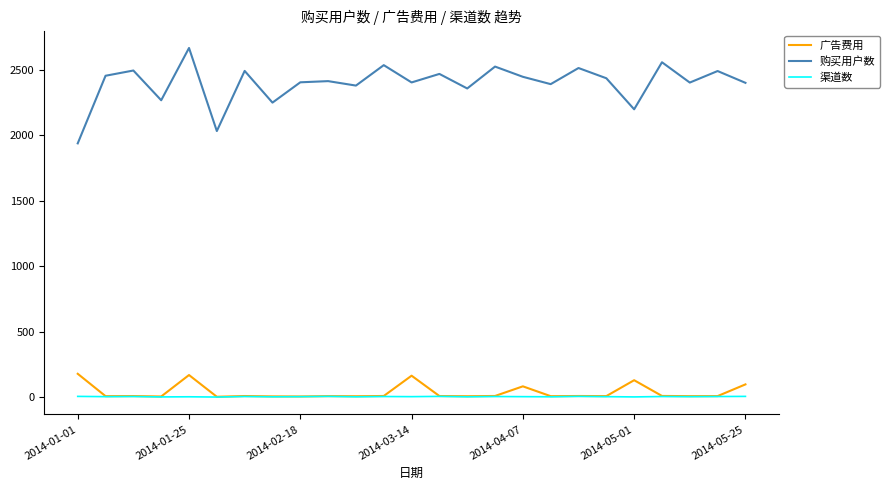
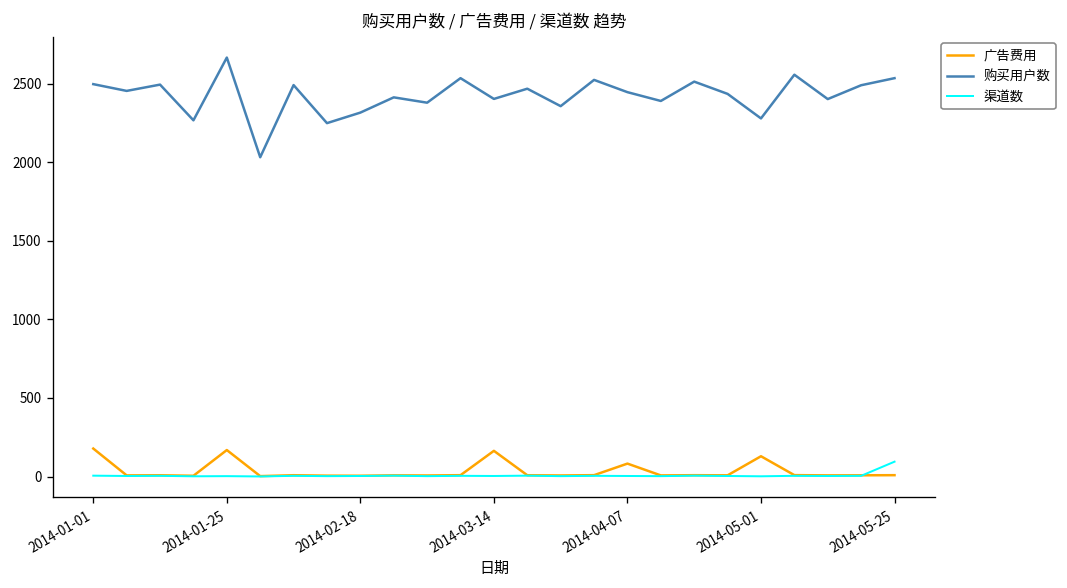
  {
    "广告费用": {
      "2014-01-01": 180,
      "2014-01-25": 170,
      "2014-03-14": 160,
      "2014-04-07": 80,
      "2014-05-01": 130,
-     "2014-05-25": 100
+     "2014-05-25": 10
    },
    "购买用户数": {
-     "2014-01-01": 1940,
+     "2014-01-01": 2500,
      "2014-01-25": 2670,
-     "2014-02-18": 2400,
+     "2014-02-18": 2320,
      "2014-03-14": 2400,
      "2014-04-07": 2450,
-     "2014-05-01": 2200,
-     "2014-05-25": 2400
+     "2014-05-01": 2280,
+     "2014-05-25": 2530
    },
    "渠道数": {
      "2014-01-01": 10,
      "2014-01-25": 0,
      "2014-03-14": 0,
      "2014-04-07": 0,
      "2014-05-01": 0,
-     "2014-05-25": 10
+     "2014-05-25": 100
    }
  }
